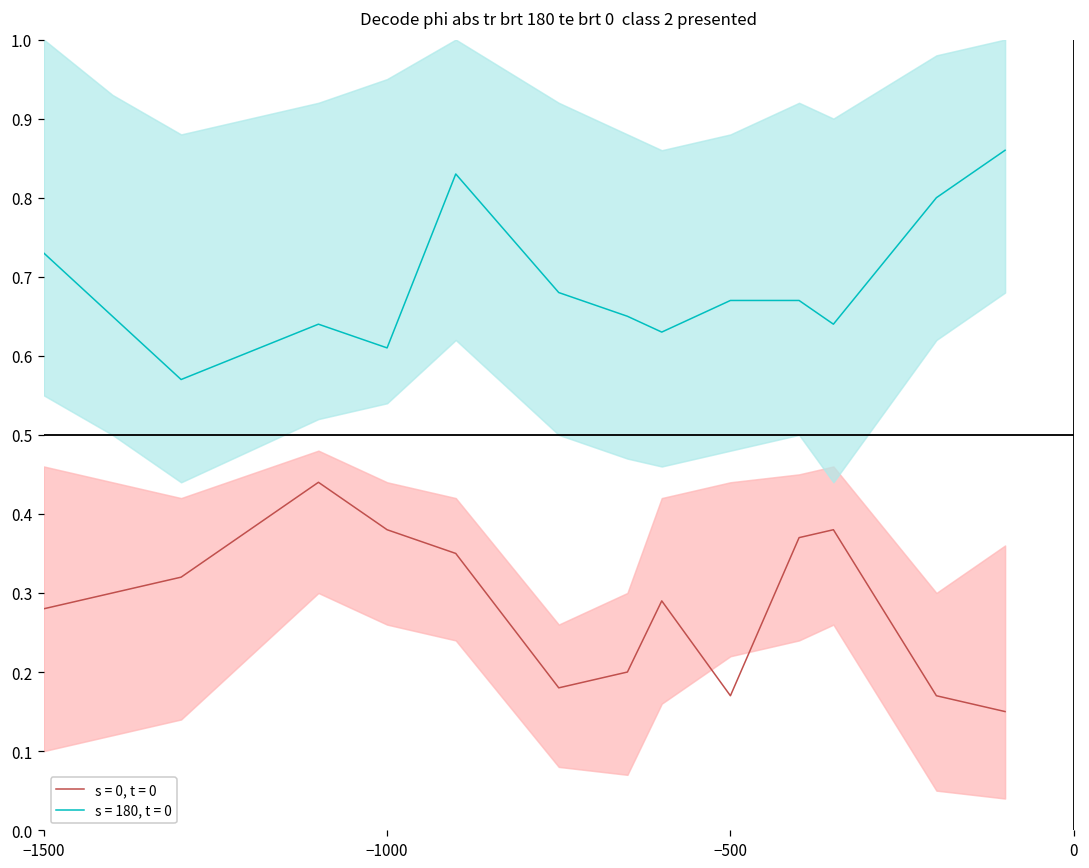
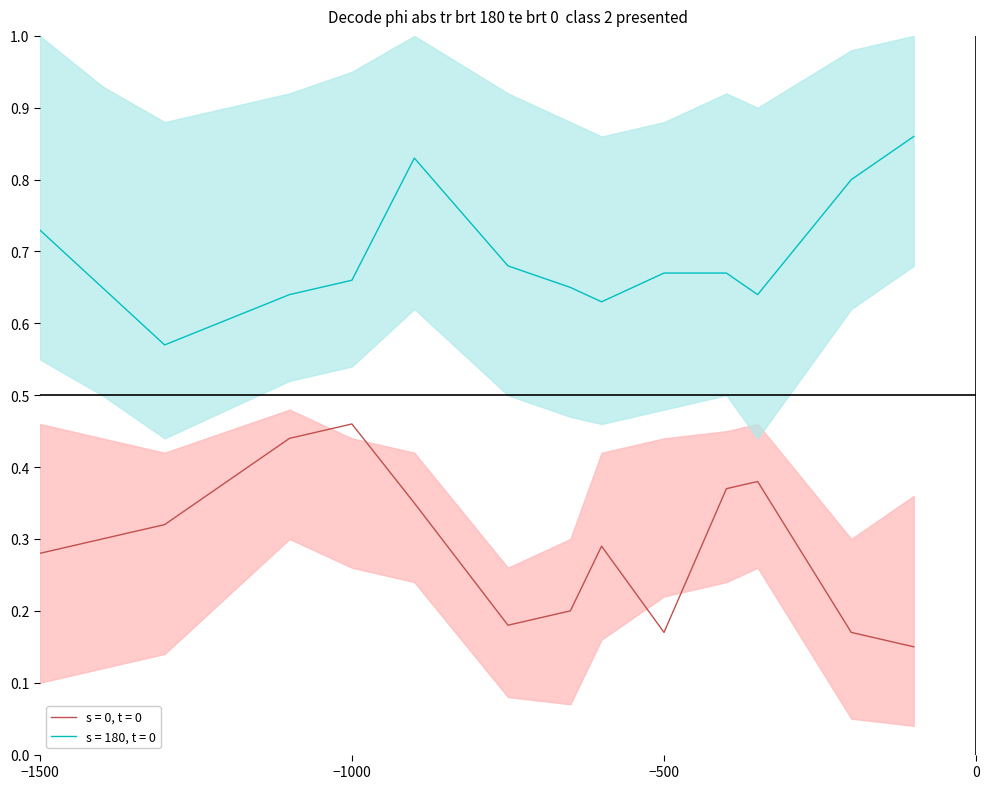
  {
    "s = 0, t = 0": {
      "−1500": 0.28,
-     "−1000": 0.38,
+     "−1000": 0.46,
      "−500": 0.17
    },
    "s = 180, t = 0": {
      "−1500": 0.73,
-     "−1000": 0.61,
+     "−1000": 0.66,
      "−500": 0.67
    }
  }
